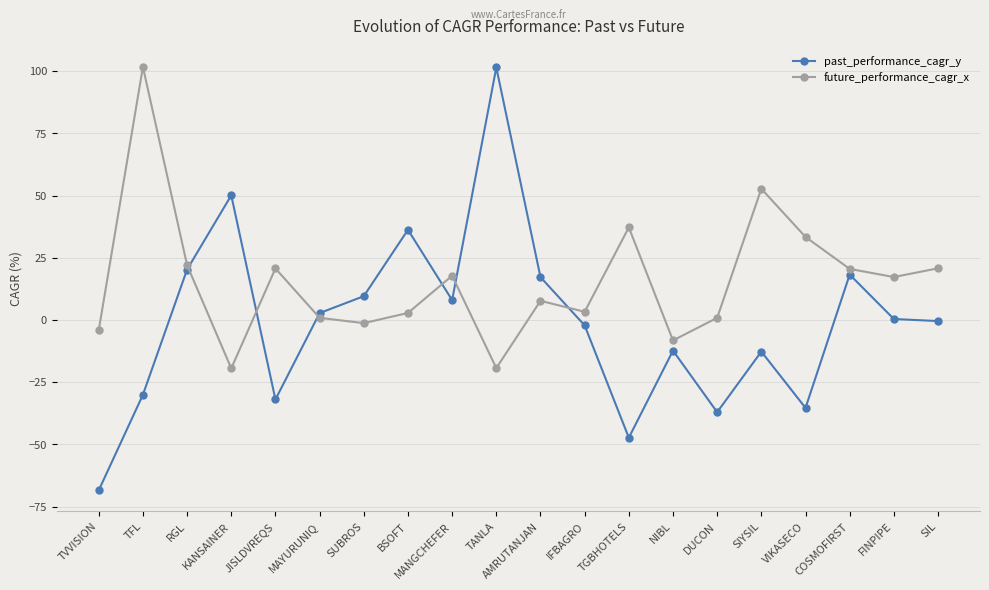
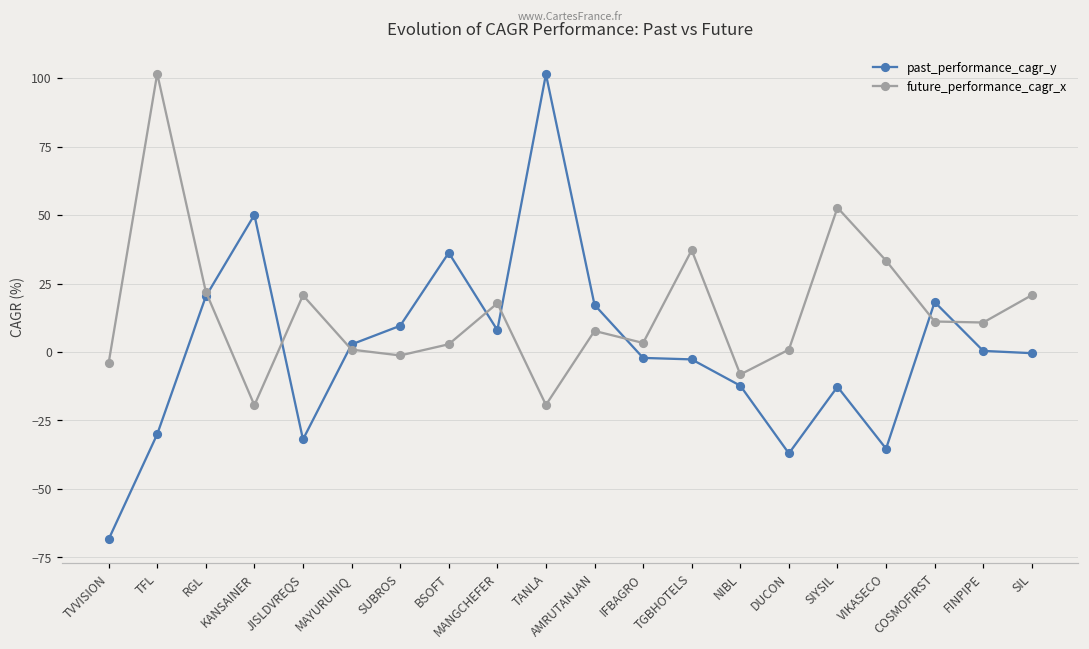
  {
    "past_performance_cagr_y": {
      "TVVISION": -68,
      "TFL": -30,
      "RGL": 20,
      "KANSAINER": 50,
      "JISLDVREQS": -32,
      "MAYURUNIQ": 3,
      "SUBROS": 10,
      "BSOFT": 36,
      "MANGCHEFER": 8,
      "TANLA": 101,
      "AMRUTANJAN": 17,
      "IFBAGRO": -2,
-     "TGBHOTELS": -47,
+     "TGBHOTELS": -3,
      "NIBL": -12,
      "DUCON": -37,
      "SIYSIL": -13,
      "VIKASECO": -35,
      "COSMOFIRST": 18,
      "FINPIPE": 0,
      "SIL": 0
    },
    "future_performance_cagr_x": {
      "TVVISION": -4,
      "TFL": 102,
      "RGL": 22,
      "KANSAINER": -19,
      "JISLDVREQS": 21,
      "MAYURUNIQ": 1,
      "SUBROS": -1,
      "BSOFT": 3,
      "MANGCHEFER": 18,
      "TANLA": -19,
      "AMRUTANJAN": 8,
      "IFBAGRO": 3,
      "TGBHOTELS": 37,
      "NIBL": -8,
      "DUCON": 1,
      "SIYSIL": 53,
      "VIKASECO": 33,
-     "COSMOFIRST": 21,
-     "FINPIPE": 17,
+     "COSMOFIRST": 11,
+     "FINPIPE": 11,
      "SIL": 21
    }
  }
